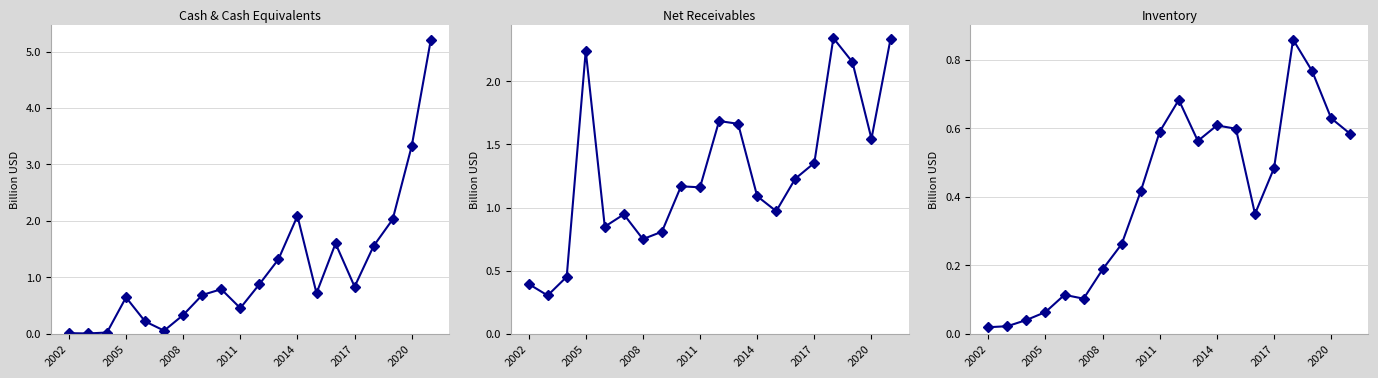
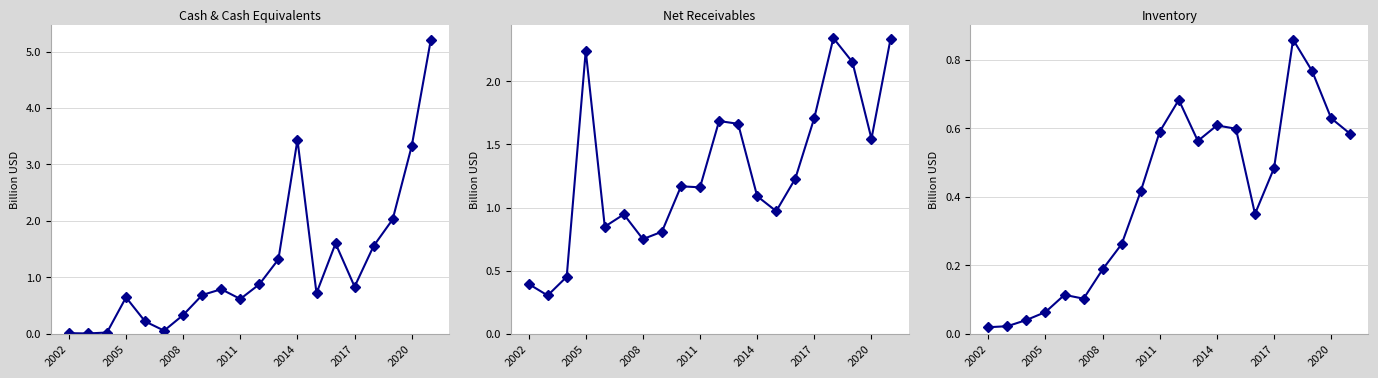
  {
    "Cash & Cash Equivalents": {
      "2002": 0.0,
      "2005": 0.6,
      "2008": 0.3,
-     "2011": 0.5,
-     "2014": 2.1,
+     "2011": 0.6,
+     "2014": 3.4,
      "2017": 0.8,
      "2020": 3.3
    },
    "Net Receivables": {
      "2002": 0.39,
      "2005": 2.24,
      "2008": 0.75,
      "2011": 1.16,
      "2014": 1.09,
-     "2017": 1.35,
+     "2017": 1.71,
      "2020": 1.55
    },
    "Inventory": {
      "2002": 0.02,
      "2005": 0.06,
      "2008": 0.19,
      "2011": 0.59,
      "2014": 0.61,
      "2017": 0.48,
      "2020": 0.63
    }
  }
